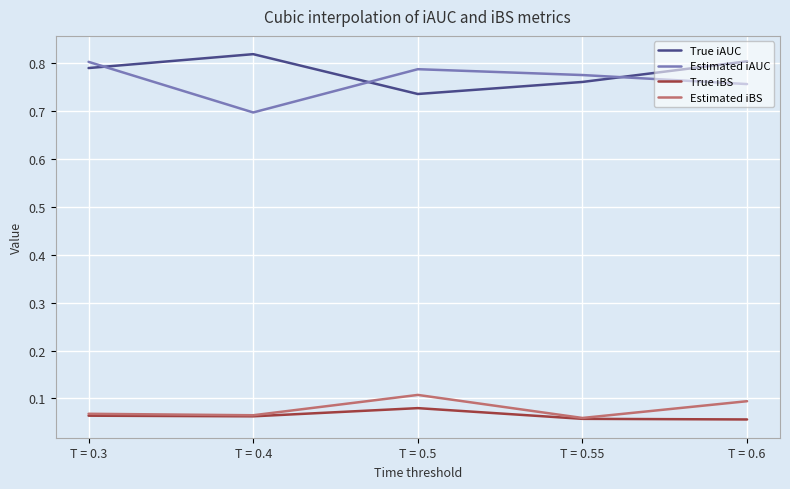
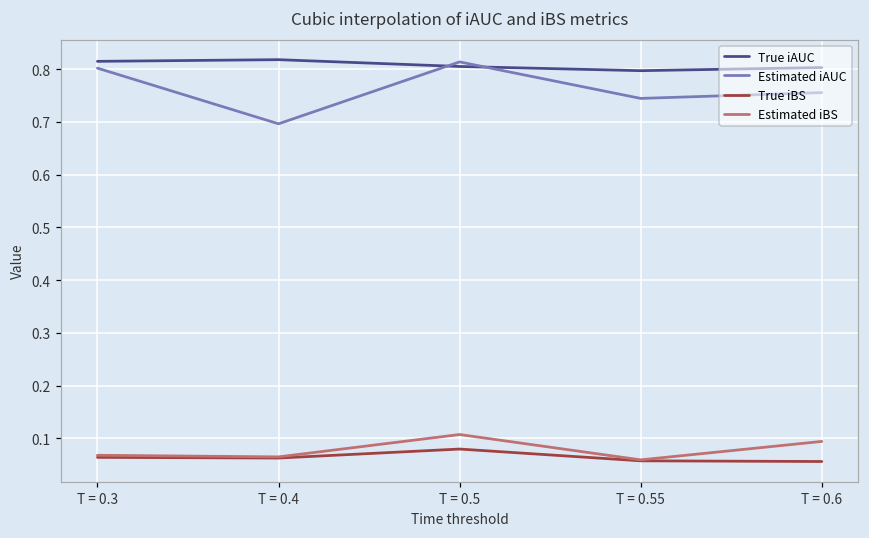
  {
    "True iAUC": {
-     "T = 0.3": 0.79,
+     "T = 0.3": 0.81,
      "T = 0.4": 0.82,
-     "T = 0.5": 0.73,
-     "T = 0.55": 0.76
+     "T = 0.5": 0.80,
+     "T = 0.55": 0.80
    },
    "Estimated iAUC": {
      "T = 0.3": 0.80,
      "T = 0.4": 0.70,
-     "T = 0.5": 0.79,
-     "T = 0.55": 0.77
+     "T = 0.5": 0.81,
+     "T = 0.55": 0.74
    },
    "True iBS": {
      "T = 0.5": 0.08,
      "T = 0.6": 0.06
    },
    "Estimated iBS": {
      "T = 0.5": 0.11,
      "T = 0.6": 0.09
    }
  }
